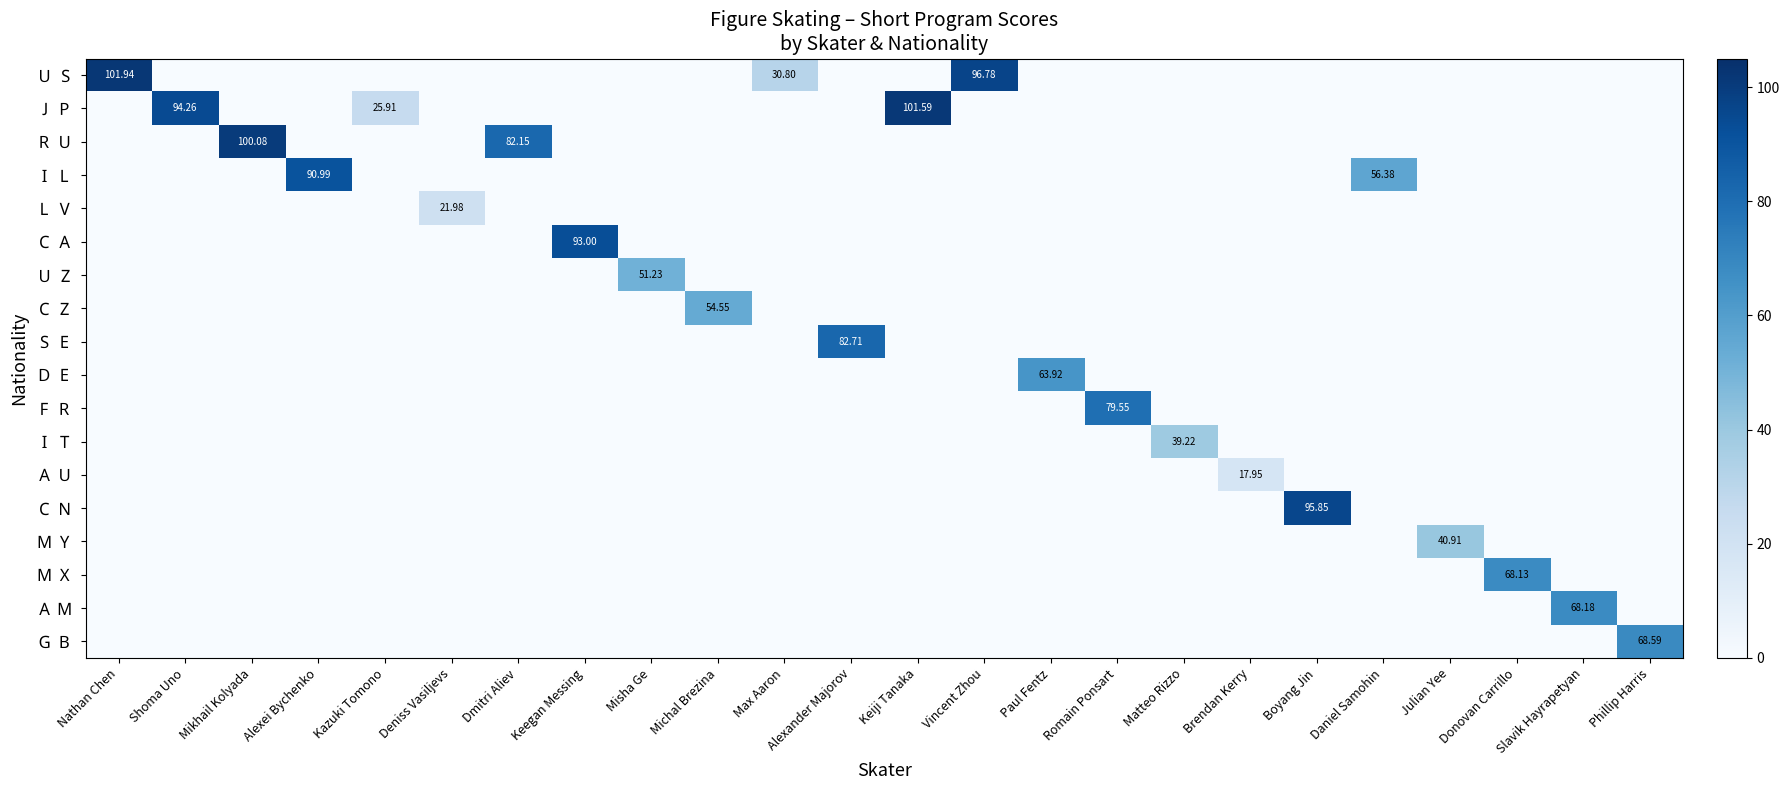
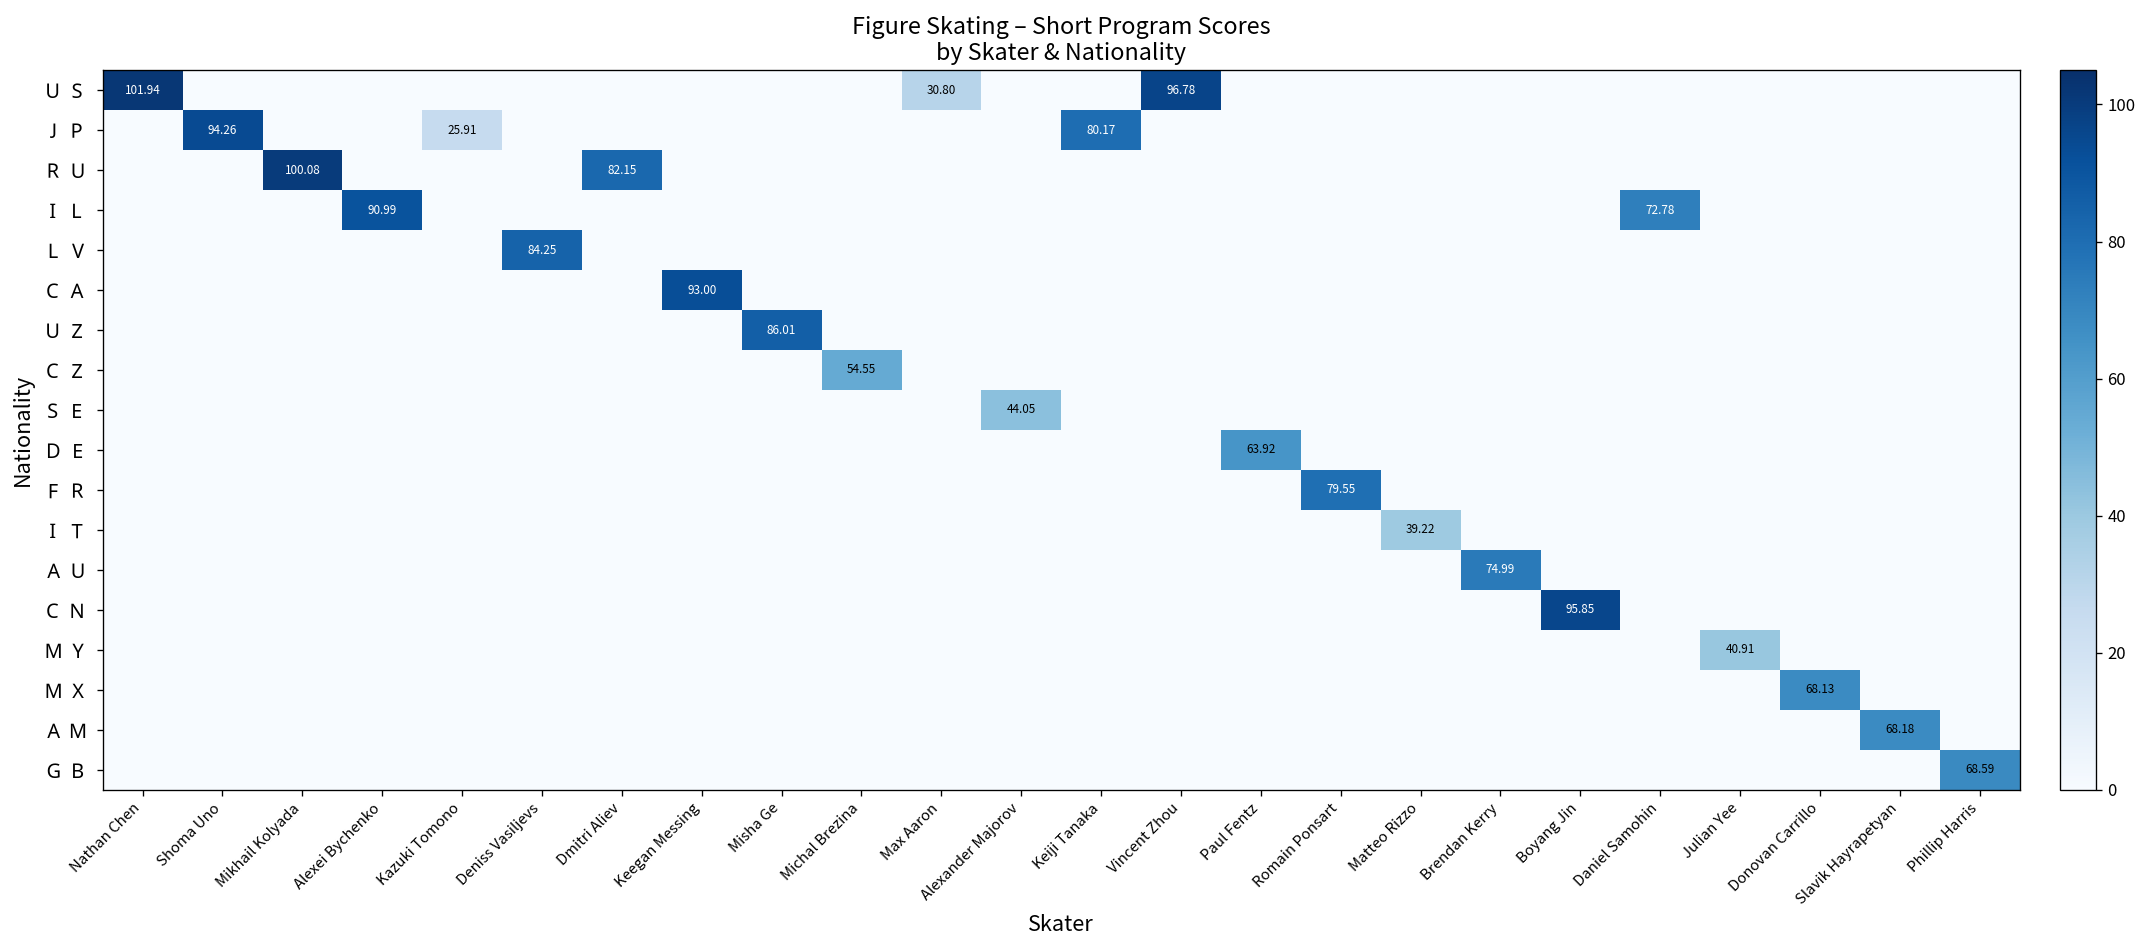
  {
    "🇺🇸": {
      "Nathan Chen": 101.94,
      "Max Aaron": 30.80,
      "Vincent Zhou": 96.78
    },
    "🇯🇵": {
      "Shoma Uno": 94.26,
      "Kazuki Tomono": 25.91,
-     "Keiji Tanaka": 101.59
+     "Keiji Tanaka": 80.17
    },
    "🇷🇺": {
      "Mikhail Kolyada": 100.08,
      "Dmitri Aliev": 82.15
    },
    "🇮🇱": {
      "Alexei Bychenko": 90.99,
-     "Daniel Samohin": 56.38
+     "Daniel Samohin": 72.78
    },
    "🇱🇻": {
-     "Deniss Vasiljevs": 21.98
+     "Deniss Vasiljevs": 84.25
    },
    "🇨🇦": {
      "Keegan Messing": 93.00
    },
    "🇺🇿": {
-     "Misha Ge": 51.23
+     "Misha Ge": 86.01
    },
    "🇨🇿": {
      "Michal Brezina": 54.55
    },
    "🇸🇪": {
-     "Alexander Majorov": 82.71
+     "Alexander Majorov": 44.05
    },
    "🇩🇪": {
      "Paul Fentz": 63.92
    },
    "🇫🇷": {
      "Romain Ponsart": 79.55
    },
    "🇮🇹": {
      "Matteo Rizzo": 39.22
    },
    "🇦🇺": {
-     "Brendan Kerry": 17.95
+     "Brendan Kerry": 74.99
    },
    "🇨🇳": {
      "Boyang Jin": 95.85
    },
    "🇲🇾": {
      "Julian Yee": 40.91
    },
    "🇲🇽": {
      "Donovan Carrillo": 68.13
    },
    "🇦🇲": {
      "Slavik Hayrapetyan": 68.18
    },
    "🇬🇧": {
      "Phillip Harris": 68.59
    }
  }
